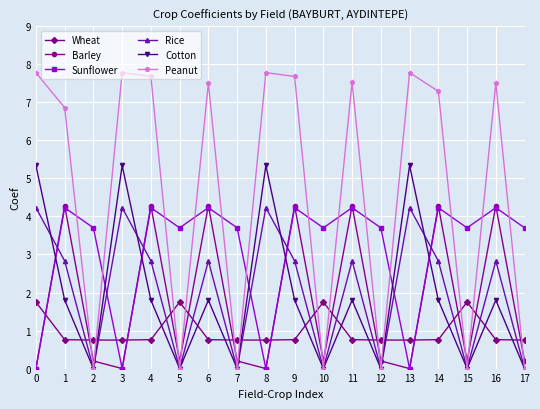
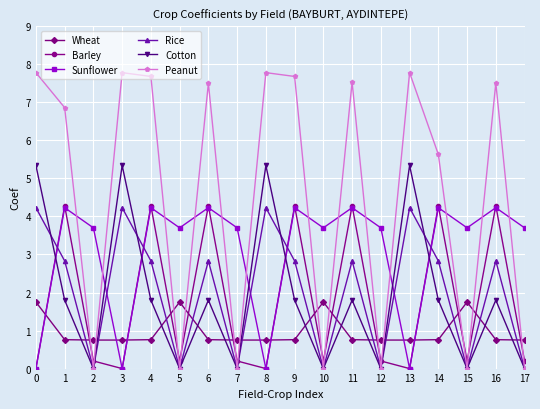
  {
    "Peanut": {
      "0": 7.8,
      "1": 6.9,
      "6": 7.5,
      "8": 7.8,
      "9": 7.7,
      "11": 7.5,
      "13": 7.8,
-     "14": 7.3,
+     "14": 5.6,
      "16": 7.5
    }
  }
